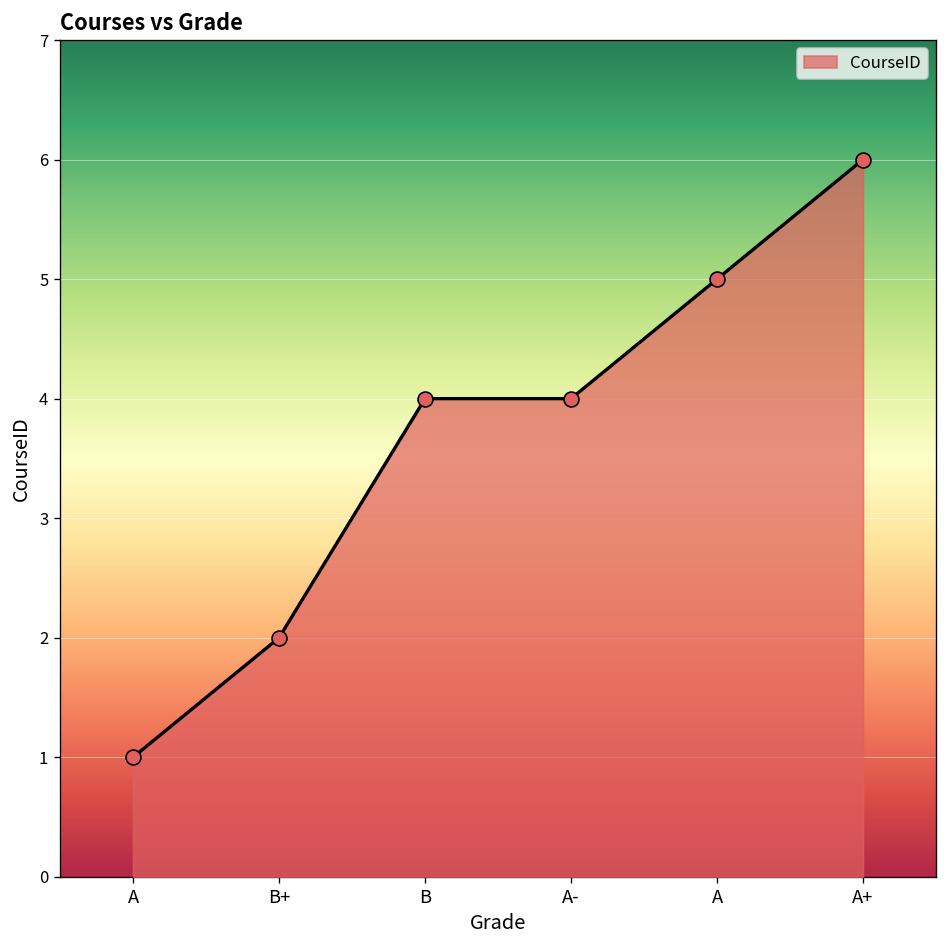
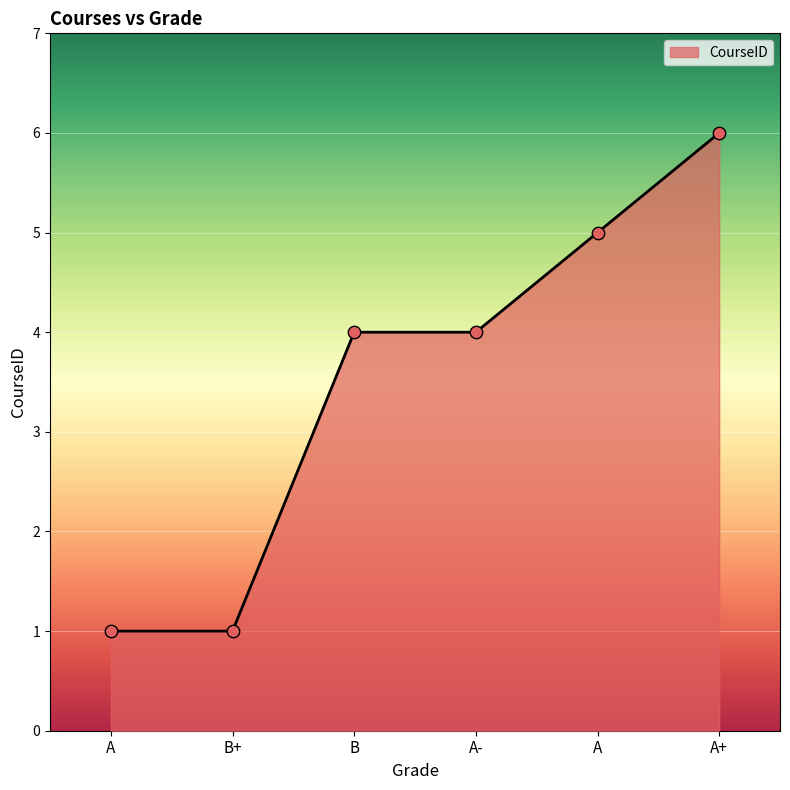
  {
-   "B+": 2,
+   "B+": 1,
    "B": 4,
    "A-": 4,
    "A+": 6
  }
